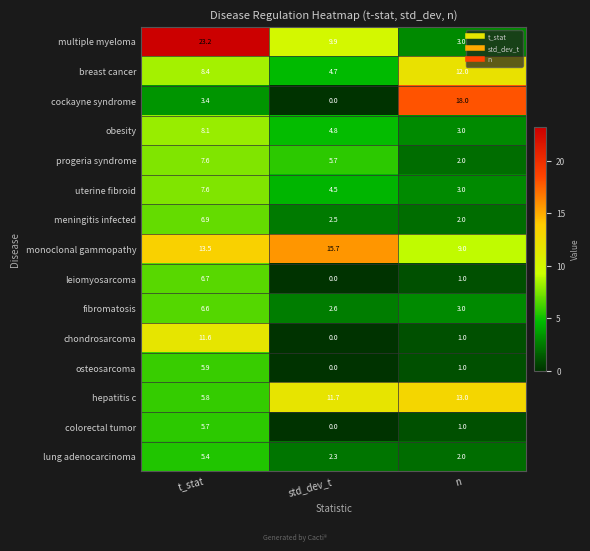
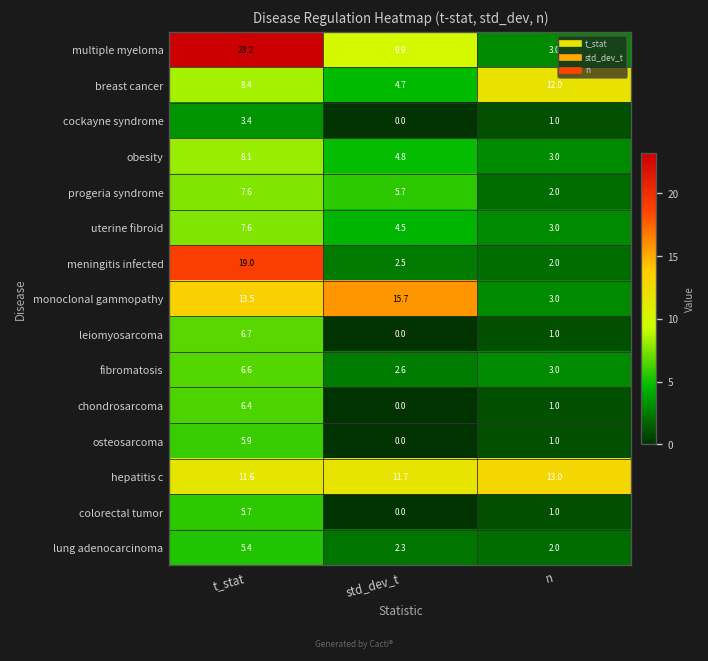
  {
    "multiple myeloma": {
      "t_stat": 23.2,
      "std_dev_t": 9.9
    },
    "breast cancer": {
      "t_stat": 8.4,
      "std_dev_t": 4.7,
      "n": 12.0
    },
    "cockayne syndrome": {
      "t_stat": 3.4,
      "std_dev_t": 0.0,
-     "n": 18.0
+     "n": 1.0
    },
    "obesity": {
      "t_stat": 8.1,
      "std_dev_t": 4.8,
      "n": 3.0
    },
    "progeria syndrome": {
      "t_stat": 7.6,
      "std_dev_t": 5.7,
      "n": 2.0
    },
    "uterine fibroid": {
      "t_stat": 7.6,
      "std_dev_t": 4.5,
      "n": 3.0
    },
    "meningitis infected": {
-     "t_stat": 6.9,
+     "t_stat": 19.0,
      "std_dev_t": 2.5,
      "n": 2.0
    },
    "monoclonal gammopathy": {
      "t_stat": 13.5,
      "std_dev_t": 15.7,
-     "n": 9.0
+     "n": 3.0
    },
    "leiomyosarcoma": {
      "t_stat": 6.7,
      "std_dev_t": 0.0,
      "n": 1.0
    },
    "fibromatosis": {
      "t_stat": 6.6,
      "std_dev_t": 2.6,
      "n": 3.0
    },
    "chondrosarcoma": {
-     "t_stat": 11.6,
+     "t_stat": 6.4,
      "std_dev_t": 0.0,
      "n": 1.0
    },
    "osteosarcoma": {
      "t_stat": 5.9,
      "std_dev_t": 0.0,
      "n": 1.0
    },
    "hepatitis c": {
-     "t_stat": 5.8,
+     "t_stat": 11.6,
      "std_dev_t": 11.7,
      "n": 13.0
    },
    "colorectal tumor": {
      "t_stat": 5.7,
      "std_dev_t": 0.0,
      "n": 1.0
    },
    "lung adenocarcinoma": {
      "t_stat": 5.4,
      "std_dev_t": 2.3,
      "n": 2.0
    }
  }
